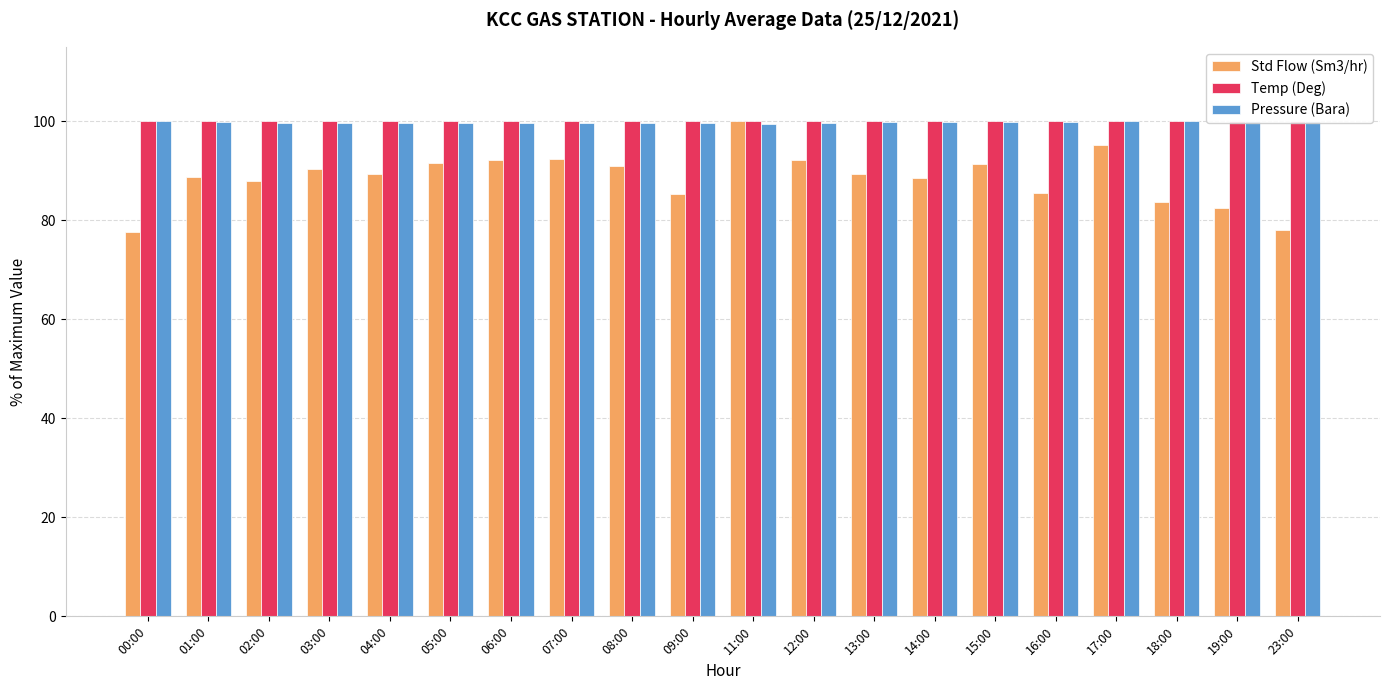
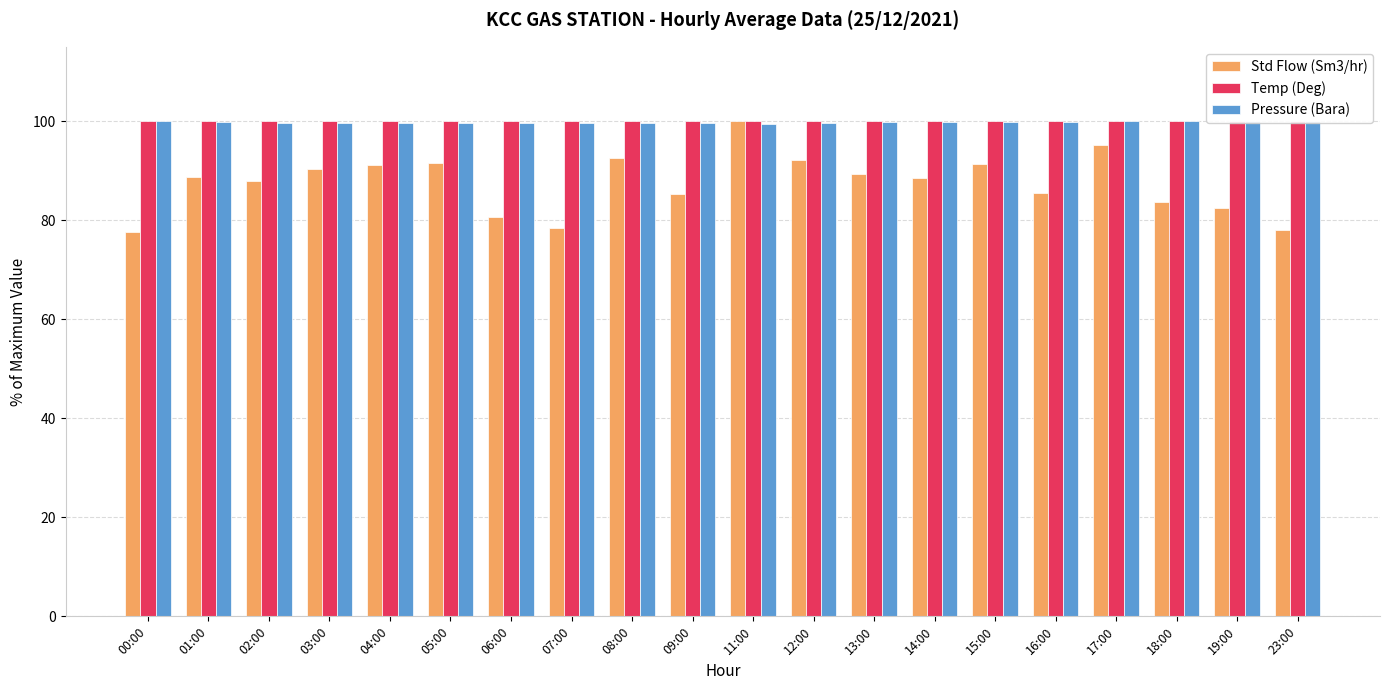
  {
    "Std Flow (Sm3/hr)": {
      "00:00": 78,
      "01:00": 89,
      "02:00": 88,
      "03:00": 90,
-     "04:00": 89,
+     "04:00": 91,
      "05:00": 92,
-     "06:00": 92,
-     "07:00": 92,
-     "08:00": 91,
+     "06:00": 81,
+     "07:00": 78,
+     "08:00": 93,
      "09:00": 85,
      "11:00": 100,
      "12:00": 92,
      "13:00": 89,
      "14:00": 88,
      "15:00": 91,
      "16:00": 85,
      "17:00": 95,
      "18:00": 84,
      "19:00": 82,
      "23:00": 78
    },
    "Temp (Deg)": {
      "00:00": 100,
      "01:00": 100,
      "02:00": 100,
      "03:00": 100,
      "04:00": 100,
      "05:00": 100,
      "06:00": 100,
      "07:00": 100,
      "08:00": 100,
      "09:00": 100,
      "11:00": 100,
      "12:00": 100,
      "13:00": 100,
      "14:00": 100,
      "15:00": 100,
      "16:00": 100,
      "17:00": 100,
      "18:00": 100
    },
    "Pressure (Bara)": {
      "00:00": 100,
      "01:00": 100,
      "02:00": 100,
      "03:00": 100,
      "04:00": 100,
      "05:00": 100,
      "06:00": 100,
      "07:00": 100,
      "08:00": 100,
      "09:00": 100,
      "11:00": 99,
      "12:00": 100,
      "13:00": 100,
      "14:00": 100,
      "15:00": 100,
      "16:00": 100,
      "17:00": 100,
      "18:00": 100
    }
  }
